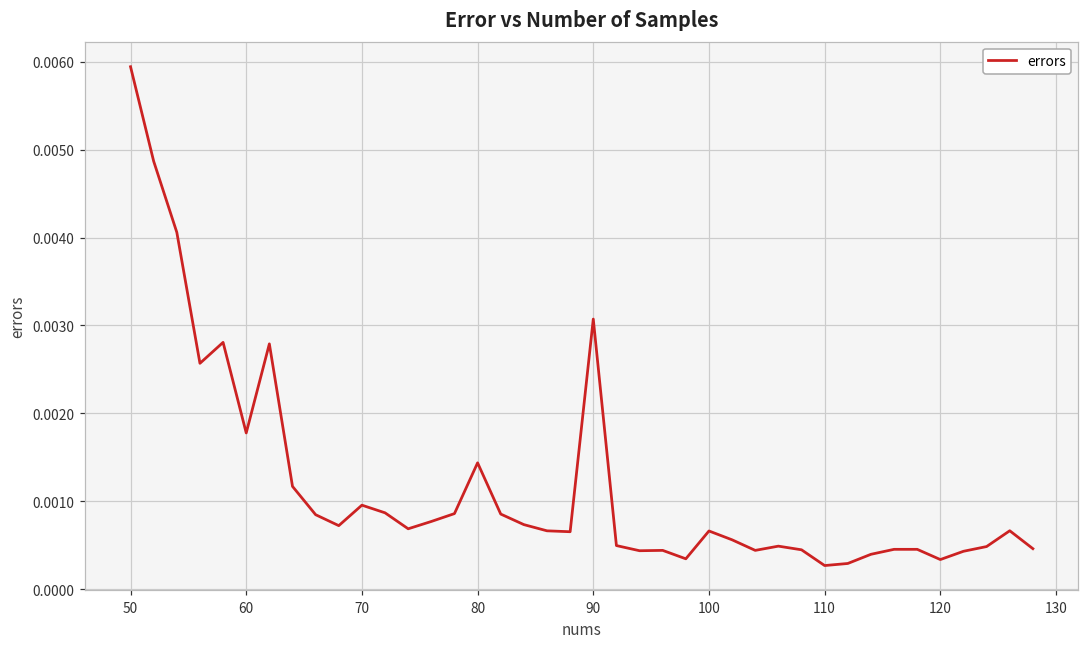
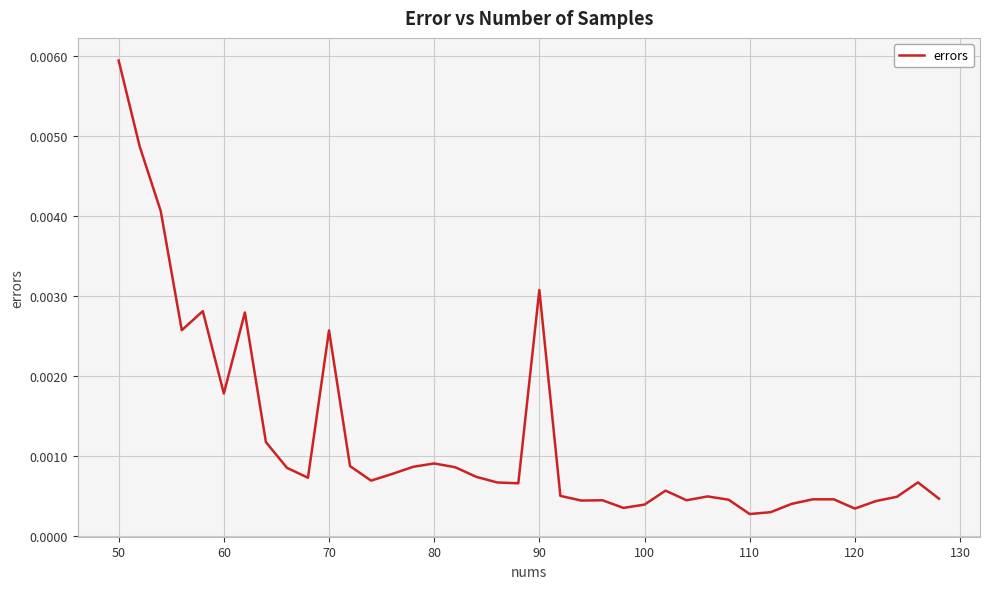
  {
    "50": 0.0059,
    "60": 0.0018,
-   "70": 0.0010,
-   "80": 0.0014,
+   "70": 0.0026,
+   "80": 0.0009,
    "90": 0.0031,
-   "100": 0.0007,
+   "100": 0.0004,
    "110": 0.0003,
    "120": 0.0003
  }
